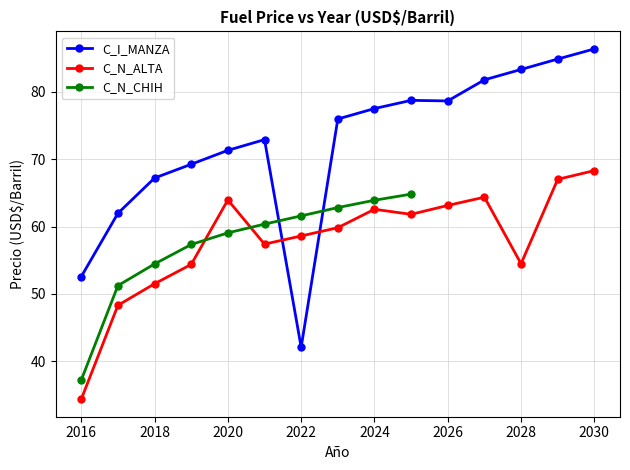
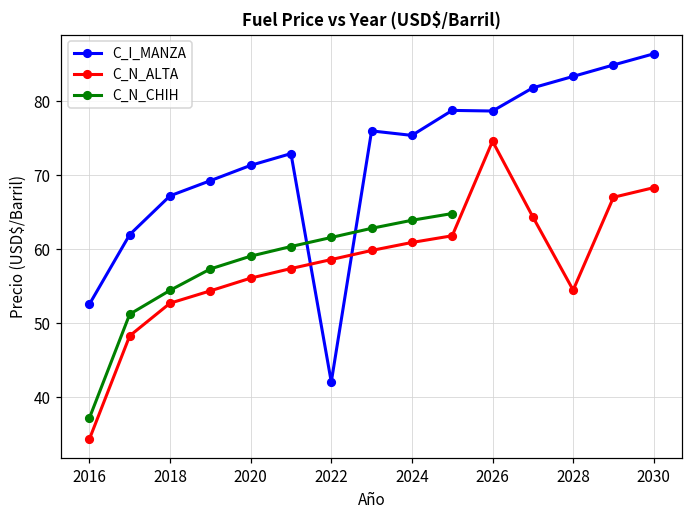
  {
    "C_I_MANZA": {
      "2016": 53,
      "2018": 67,
      "2020": 71,
      "2022": 42,
-     "2024": 78,
+     "2024": 75,
      "2026": 79,
      "2028": 83,
      "2030": 86
    },
    "C_N_ALTA": {
      "2016": 34,
-     "2018": 52,
-     "2020": 64,
+     "2018": 53,
+     "2020": 56,
      "2022": 59,
-     "2024": 63,
-     "2026": 63,
+     "2024": 61,
+     "2026": 75,
      "2028": 54,
      "2030": 68
    },
    "C_N_CHIH": {
      "2016": 37,
      "2018": 54,
      "2020": 59,
      "2022": 62,
      "2024": 64
    }
  }
